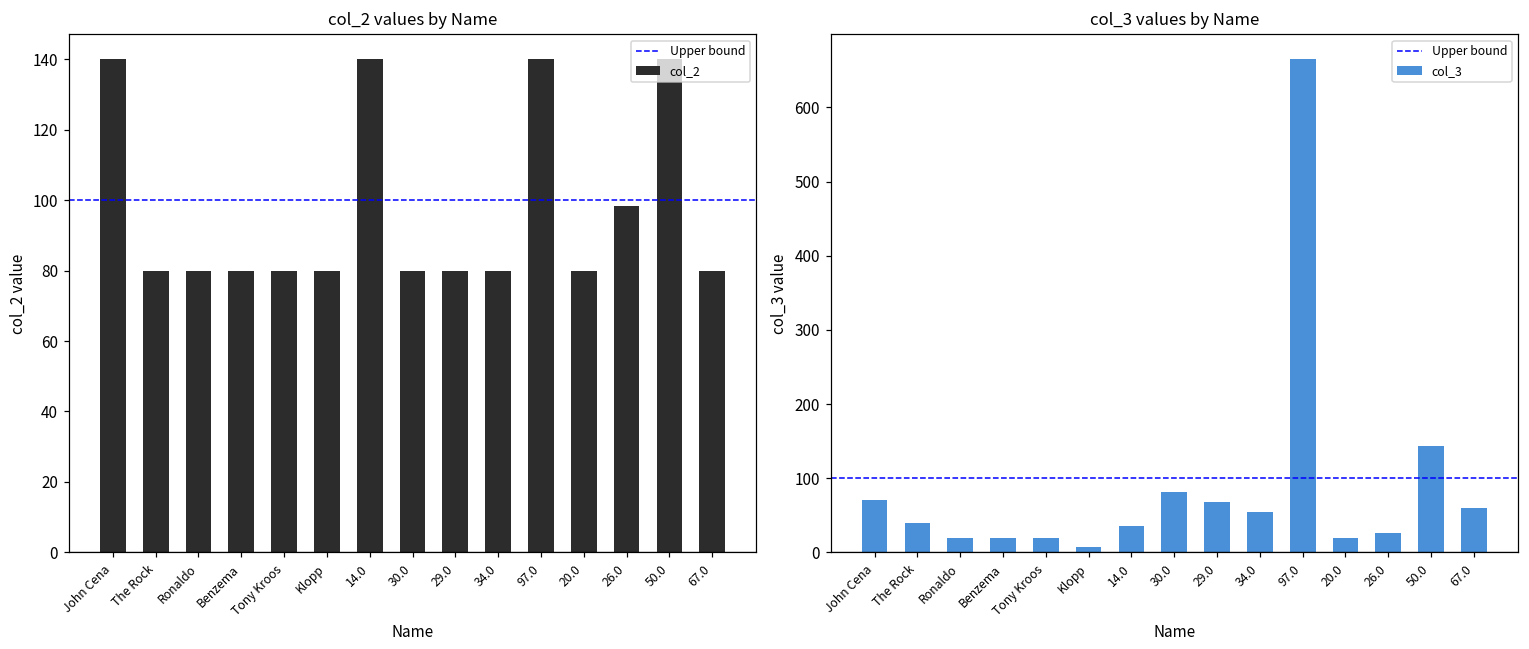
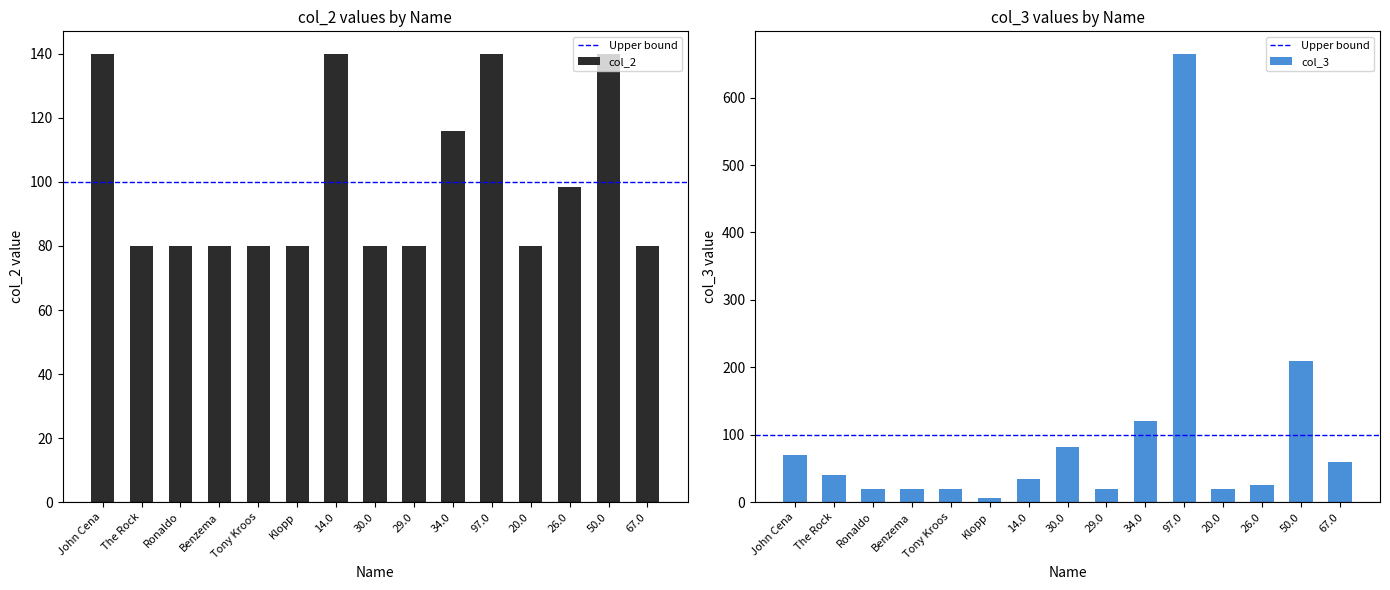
  {
    "col_2 values by Name": {
      "John Cena": 140,
      "The Rock": 80,
      "Ronaldo": 80,
      "Benzema": 80,
      "Tony Kroos": 80,
      "Klopp": 80,
      "14.0": 140,
      "30.0": 80,
      "29.0": 80,
-     "34.0": 80,
+     "34.0": 116,
      "97.0": 140,
      "20.0": 80,
      "26.0": 98,
      "67.0": 80
    },
    "col_3 values by Name": {
      "John Cena": 70,
      "The Rock": 40,
      "Ronaldo": 20,
      "Benzema": 20,
      "Tony Kroos": 20,
      "Klopp": 10,
      "14.0": 40,
      "30.0": 80,
-     "29.0": 70,
-     "34.0": 50,
+     "29.0": 20,
+     "34.0": 120,
      "97.0": 670,
      "20.0": 20,
      "26.0": 30,
-     "50.0": 140,
+     "50.0": 210,
      "67.0": 60
    }
  }
